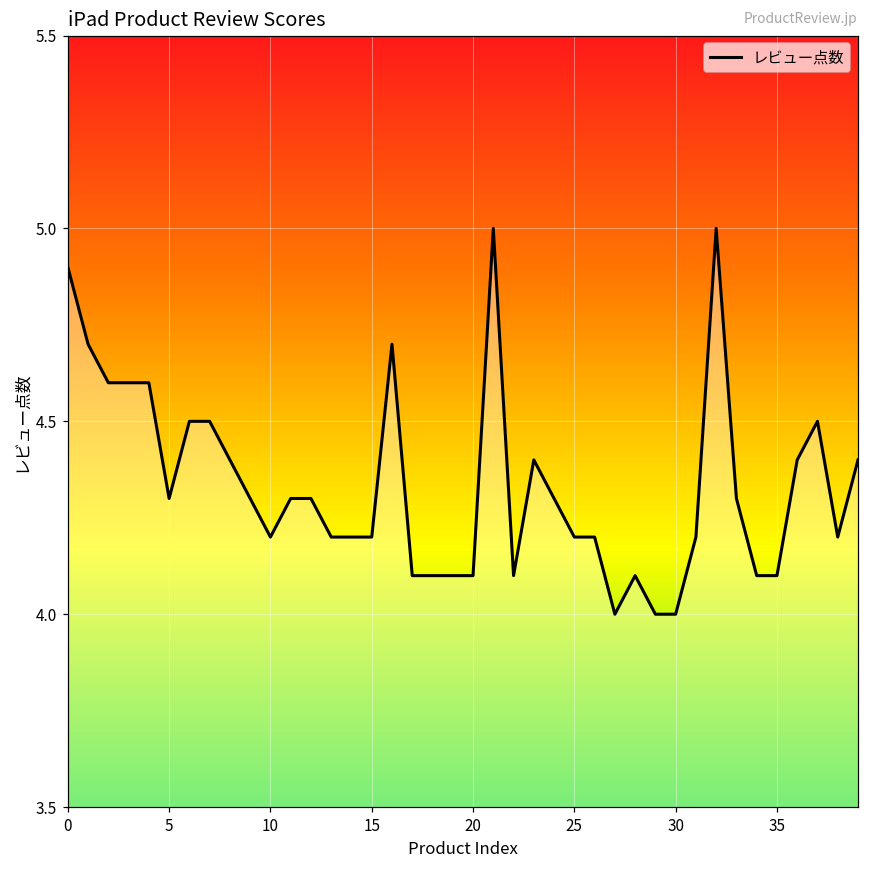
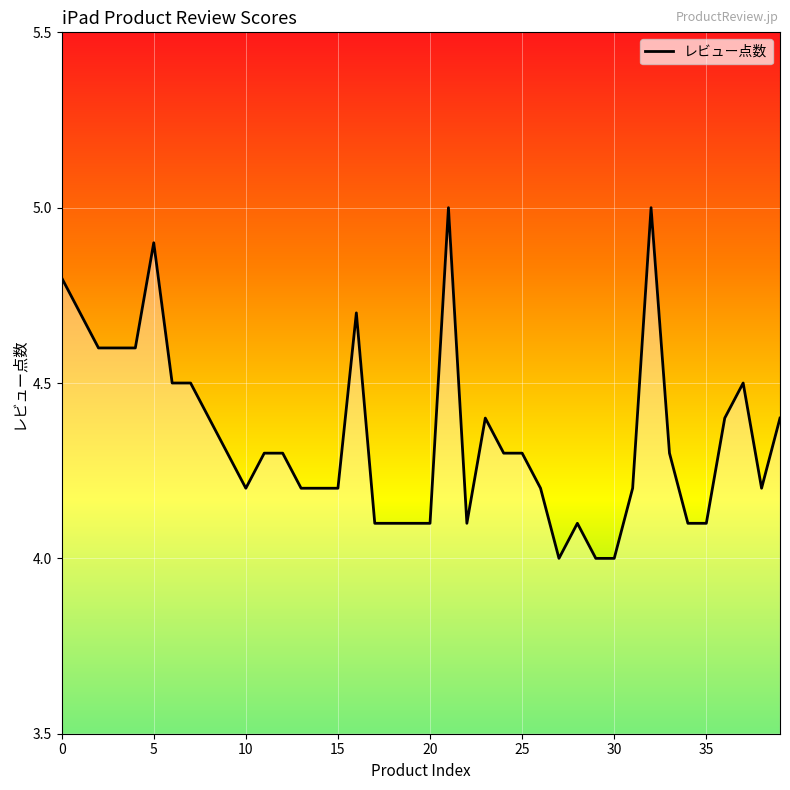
  {
-   "0": 4.9,
-   "5": 4.3,
+   "0": 4.8,
+   "5": 4.9,
    "10": 4.2,
    "15": 4.2,
    "20": 4.1,
-   "25": 4.2,
+   "25": 4.3,
    "30": 4.0,
    "35": 4.1
  }
